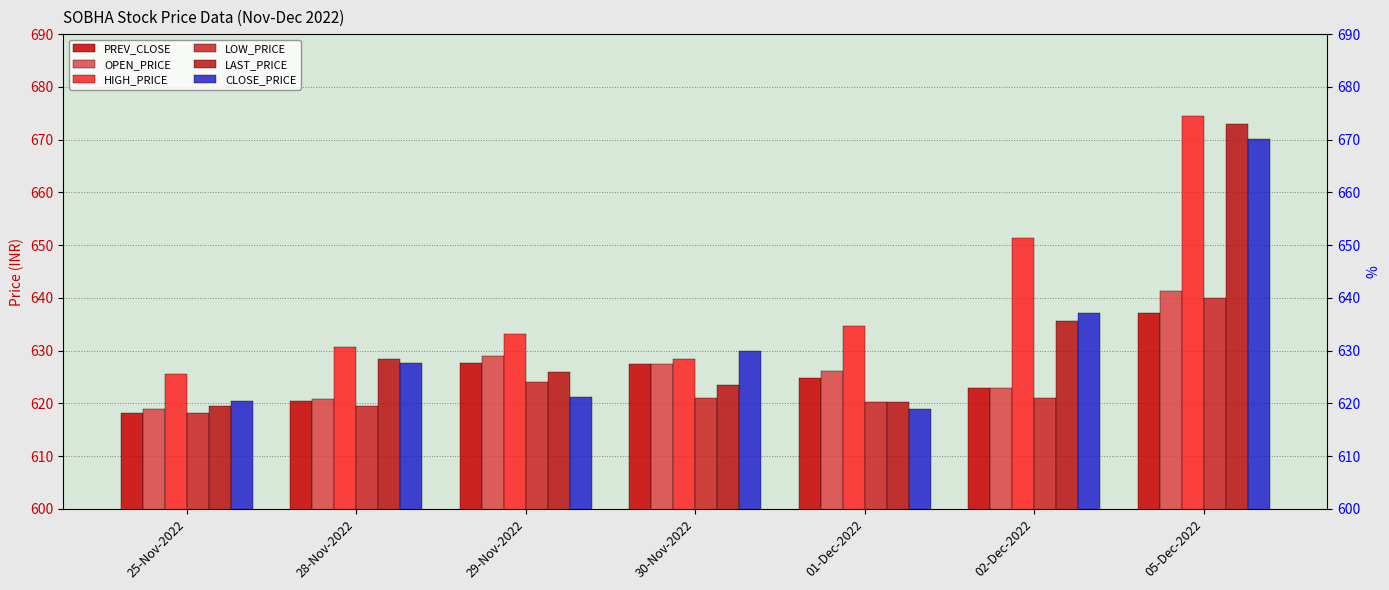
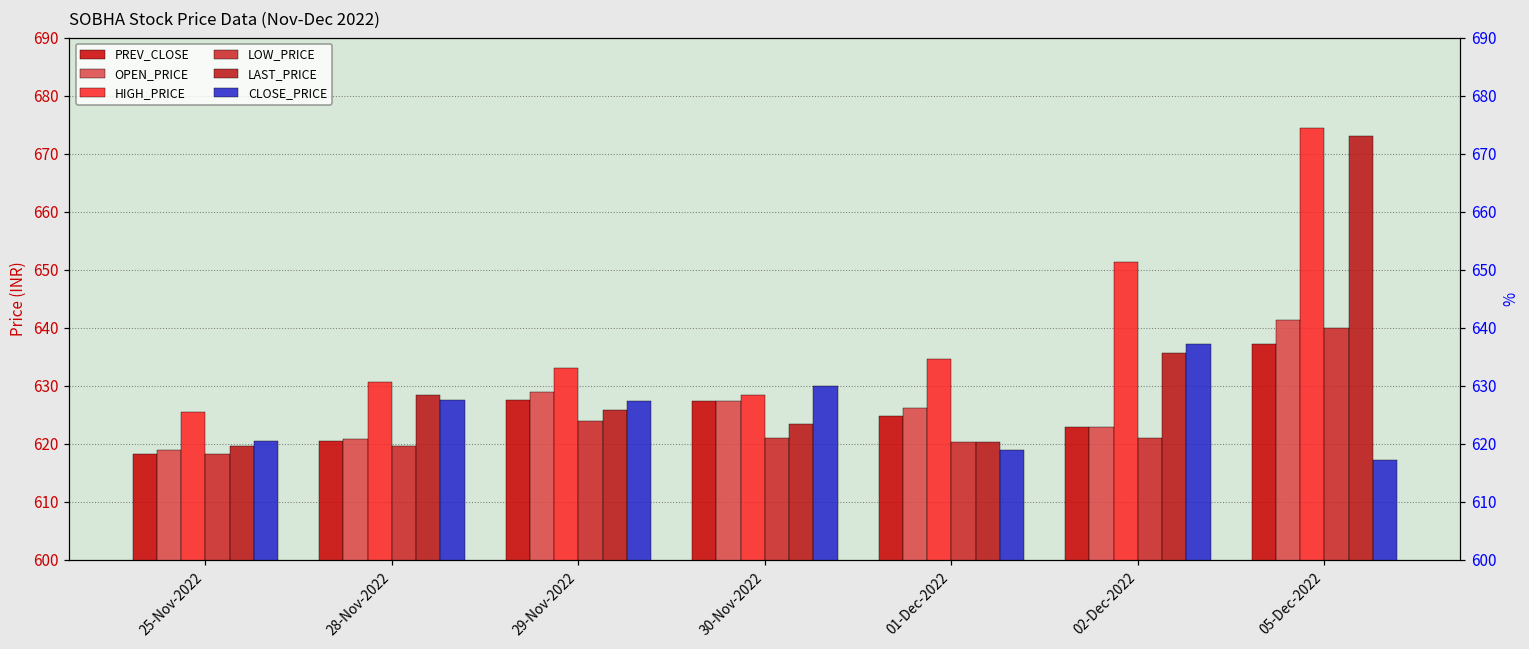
  {
    "CLOSE_PRICE": {
      "25-Nov-2022": 620,
      "28-Nov-2022": 628,
-     "29-Nov-2022": 621,
+     "29-Nov-2022": 627,
      "30-Nov-2022": 630,
      "01-Dec-2022": 619,
      "02-Dec-2022": 637,
-     "05-Dec-2022": 670
+     "05-Dec-2022": 617
    }
  }
